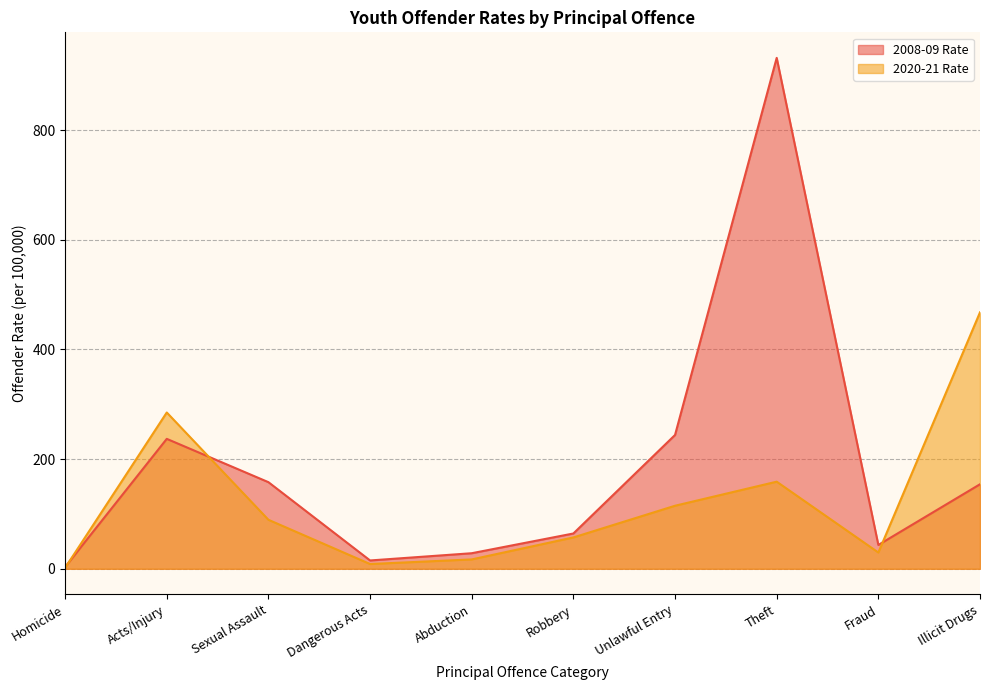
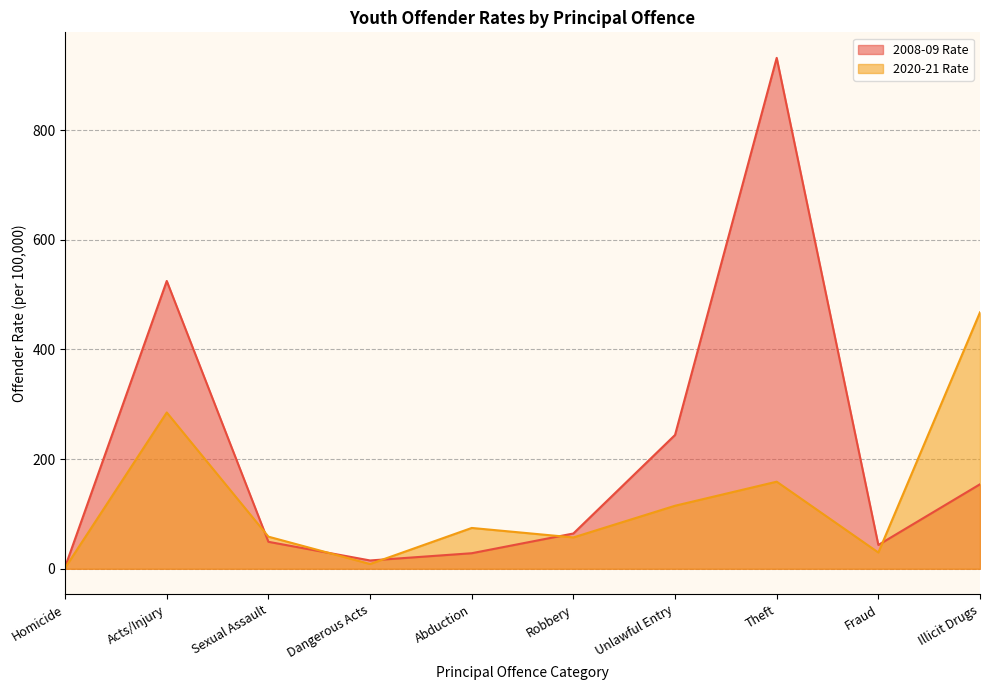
  {
    "2008-09 Rate": {
-     "Acts/Injury": 240,
-     "Sexual Assault": 160,
+     "Acts/Injury": 530,
+     "Sexual Assault": 50,
      "Dangerous Acts": 20,
      "Abduction": 30,
      "Robbery": 60,
      "Unlawful Entry": 240,
      "Theft": 930,
      "Fraud": 40,
      "Illicit Drugs": 150
    },
    "2020-21 Rate": {
      "Acts/Injury": 290,
-     "Sexual Assault": 90,
+     "Sexual Assault": 60,
      "Dangerous Acts": 10,
-     "Abduction": 20,
+     "Abduction": 70,
      "Robbery": 60,
      "Unlawful Entry": 120,
      "Theft": 160,
      "Fraud": 30,
      "Illicit Drugs": 470
    }
  }
